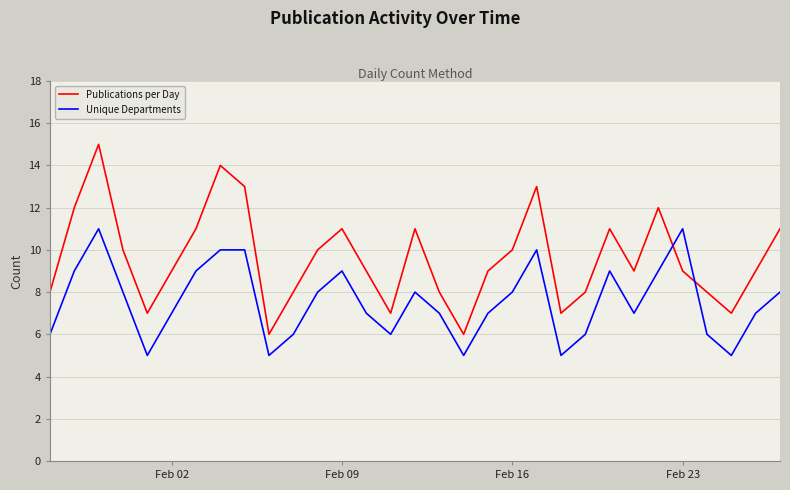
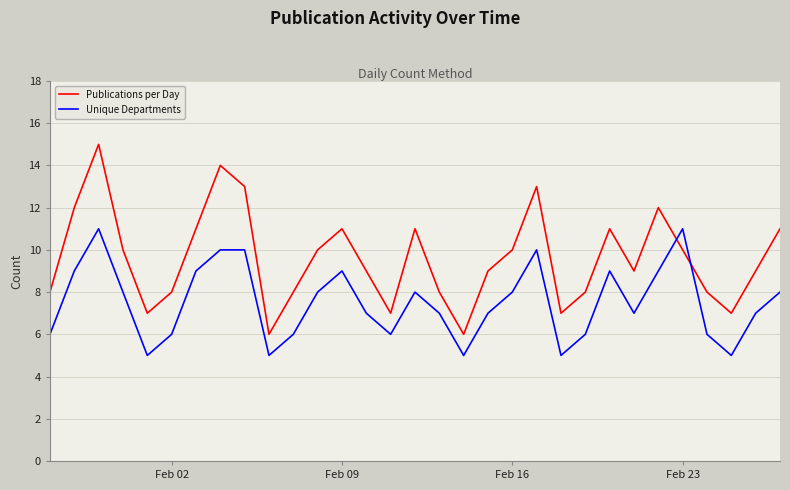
  {
    "Publications per Day": {
-     "Feb 02": 9,
+     "Feb 02": 8,
      "Feb 09": 11,
      "Feb 16": 10,
-     "Feb 23": 9
+     "Feb 23": 10
    },
    "Unique Departments": {
-     "Feb 02": 7,
+     "Feb 02": 6,
      "Feb 09": 9,
      "Feb 16": 8,
      "Feb 23": 11
    }
  }
